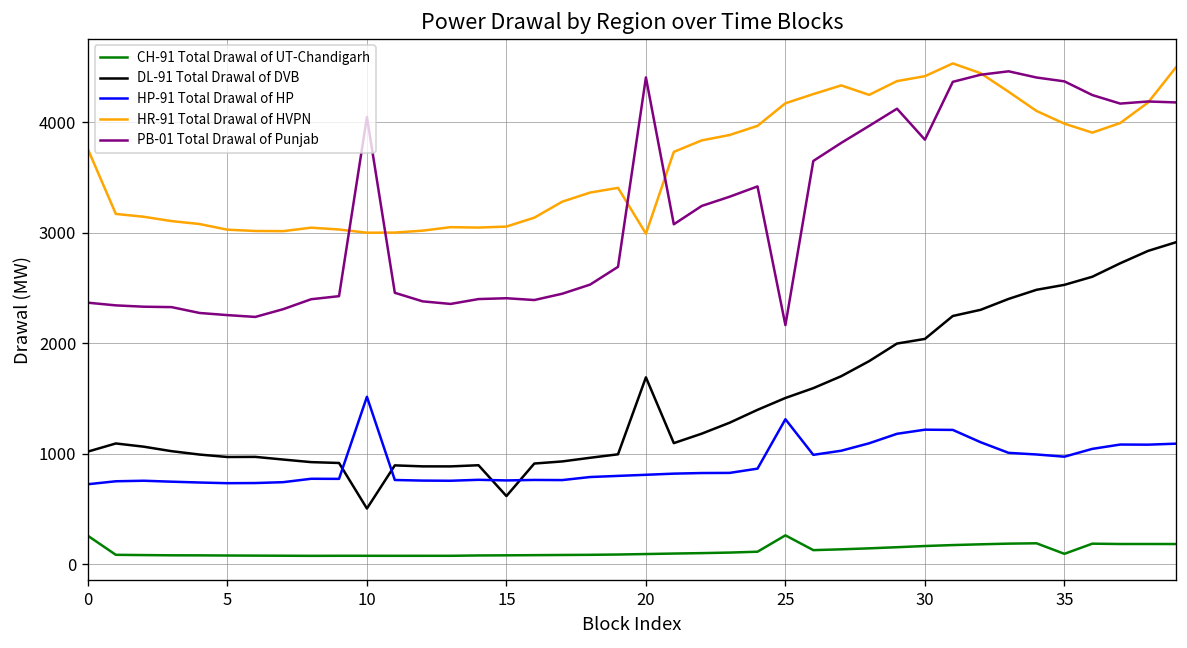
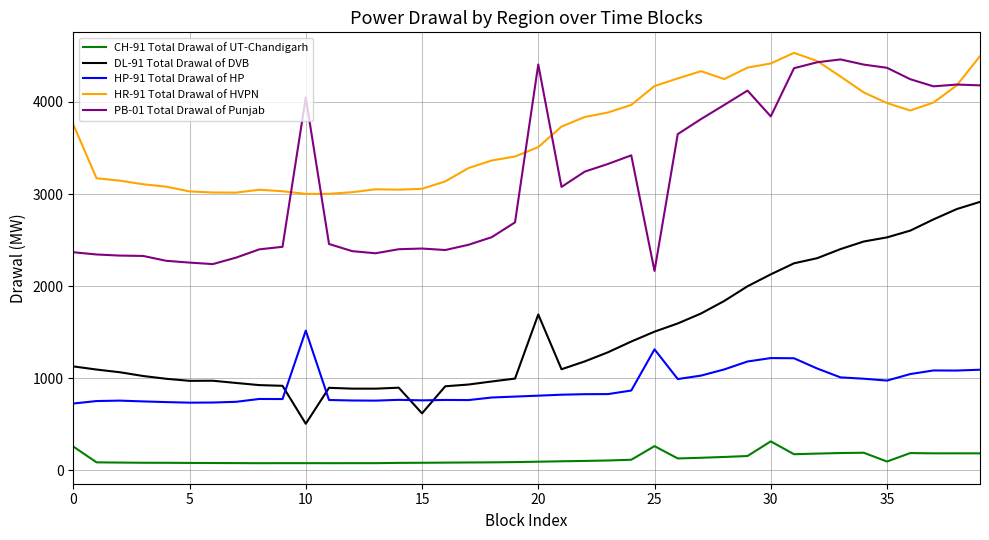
  {
    "CH-91 Total Drawal of UT-Chandigarh": {
      "0": 300,
      "5": 100,
      "10": 100,
      "15": 100,
      "20": 100,
      "25": 300,
-     "30": 200,
+     "30": 300,
      "35": 100
    },
    "DL-91 Total Drawal of DVB": {
-     "0": 1000,
+     "0": 1100,
      "5": 1000,
      "10": 500,
      "15": 600,
      "20": 1700,
      "25": 1500,
-     "30": 2000,
+     "30": 2100,
      "35": 2500
    },
    "HP-91 Total Drawal of HP": {
      "0": 700,
      "5": 700,
      "10": 1500,
      "15": 800,
      "20": 800,
      "25": 1300,
      "30": 1200,
      "35": 1000
    },
    "HR-91 Total Drawal of HVPN": {
      "0": 3800,
      "5": 3000,
      "10": 3000,
      "15": 3100,
-     "20": 3000,
+     "20": 3500,
      "25": 4200,
      "30": 4400,
      "35": 4000
    },
    "PB-01 Total Drawal of Punjab": {
      "0": 2400,
      "5": 2300,
      "15": 2400,
      "20": 4400,
      "25": 2200,
      "30": 3800,
      "35": 4400
    }
  }
